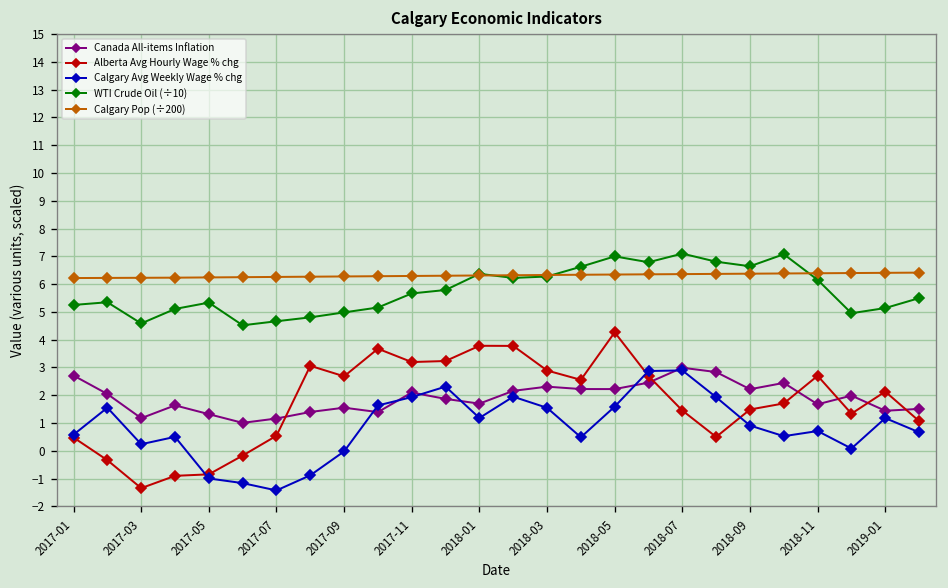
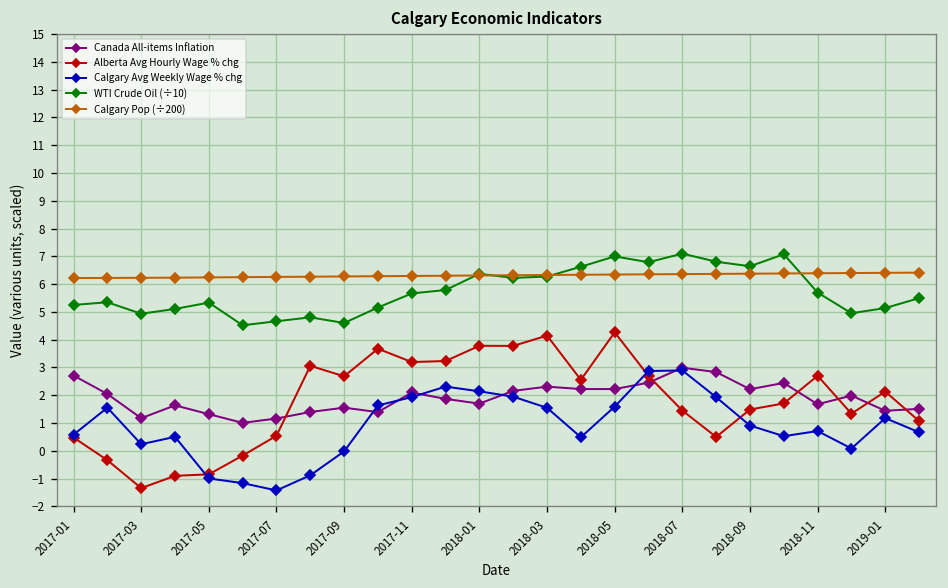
  {
    "Canada All-items Inflation": {
      "2017-01": 2.7,
      "2017-03": 1.2,
      "2017-05": 1.3,
      "2017-07": 1.2,
      "2017-09": 1.6,
      "2017-11": 2.1,
      "2018-01": 1.7,
      "2018-03": 2.3,
      "2018-05": 2.2,
      "2018-09": 2.2,
      "2018-11": 1.7,
      "2019-01": 1.4
    },
    "Alberta Avg Hourly Wage % chg": {
      "2017-03": -1.3,
      "2017-05": -0.8,
      "2017-07": 0.5,
      "2017-09": 2.7,
      "2017-11": 3.2,
      "2018-01": 3.8,
-     "2018-03": 2.9,
+     "2018-03": 4.1,
      "2018-05": 4.3,
      "2018-07": 1.5,
      "2018-09": 1.5,
      "2018-11": 2.7,
      "2019-01": 2.1
    },
    "Calgary Avg Weekly Wage % chg": {
      "2017-03": 0.2,
      "2017-05": -1.0,
      "2017-07": -1.4,
      "2017-09": 0.0,
      "2017-11": 1.9,
-     "2018-01": 1.2,
+     "2018-01": 2.1,
      "2018-03": 1.5,
      "2018-05": 1.6,
      "2018-09": 0.9,
      "2018-11": 0.7,
      "2019-01": 1.2
    },
    "WTI Crude Oil (÷10)": {
      "2017-01": 5.3,
-     "2017-03": 4.6,
+     "2017-03": 4.9,
      "2017-05": 5.3,
      "2017-07": 4.7,
-     "2017-09": 5.0,
+     "2017-09": 4.6,
      "2017-11": 5.7,
      "2018-05": 7.0,
      "2018-07": 7.1,
      "2018-09": 6.6,
-     "2018-11": 6.2,
+     "2018-11": 5.7,
      "2019-01": 5.1
    },
    "Calgary Pop (÷200)": {
      "2017-01": 6.2,
      "2017-03": 6.2,
      "2017-05": 6.2,
      "2017-07": 6.3,
      "2017-09": 6.3,
      "2017-11": 6.3,
      "2018-05": 6.3,
      "2018-07": 6.4,
      "2018-09": 6.4,
      "2018-11": 6.4,
      "2019-01": 6.4
    }
  }
